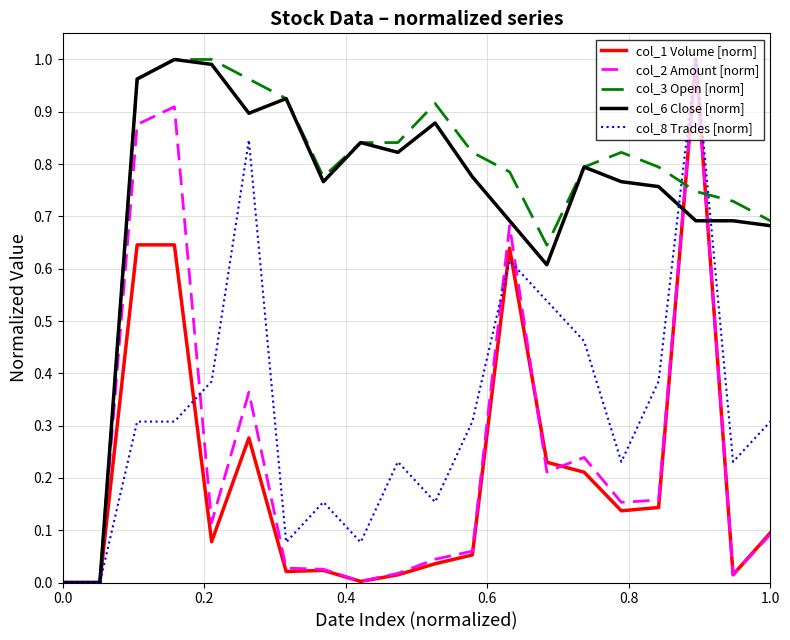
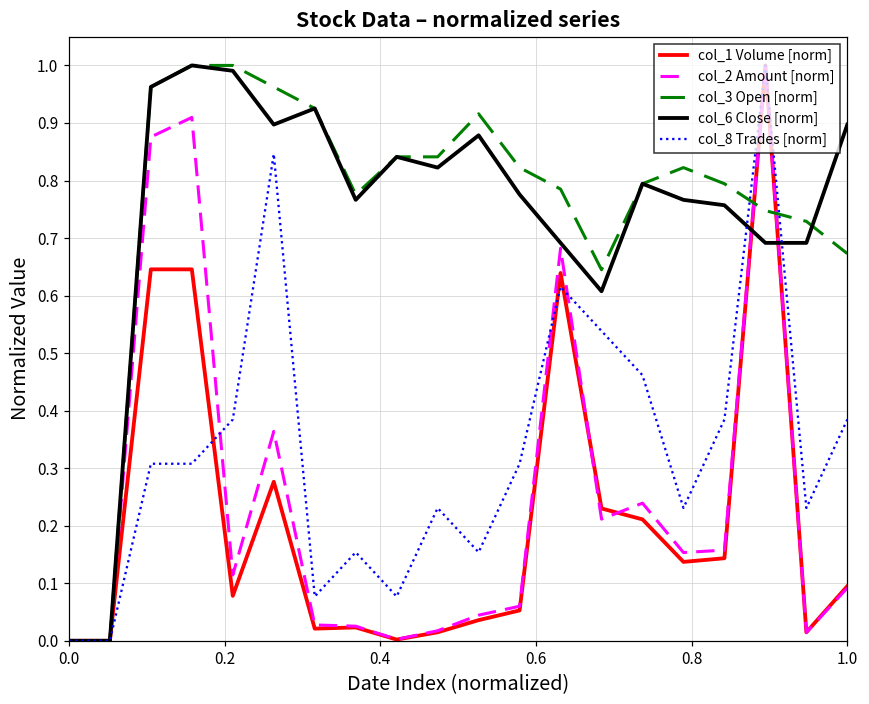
  {
    "col_3 Open [norm]": {
-     "1.0": 0.69
+     "1.0": 0.67
    },
    "col_6 Close [norm]": {
-     "1.0": 0.68
+     "1.0": 0.90
    },
    "col_8 Trades [norm]": {
-     "1.0": 0.31
+     "1.0": 0.38
    }
  }
